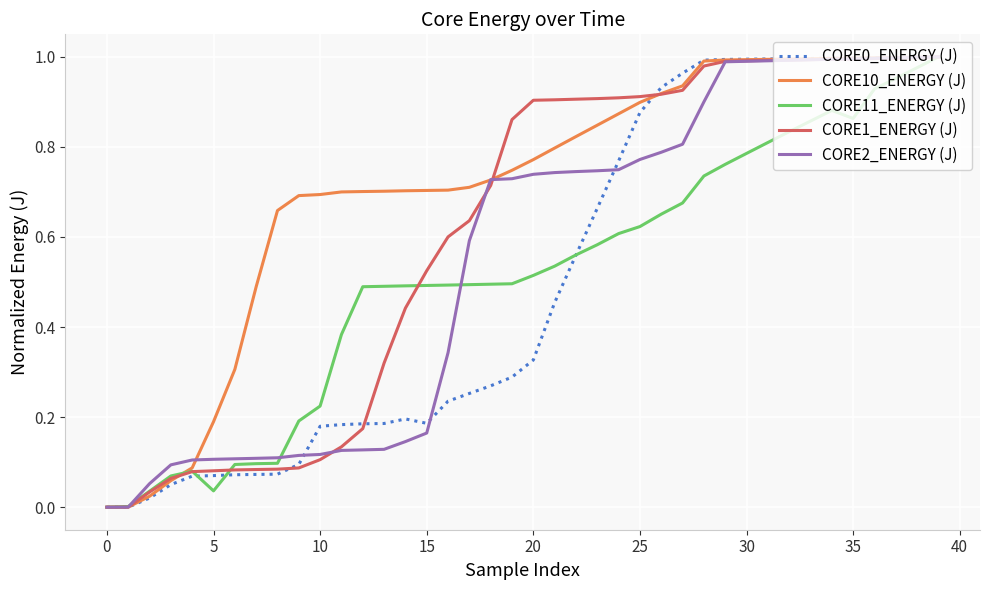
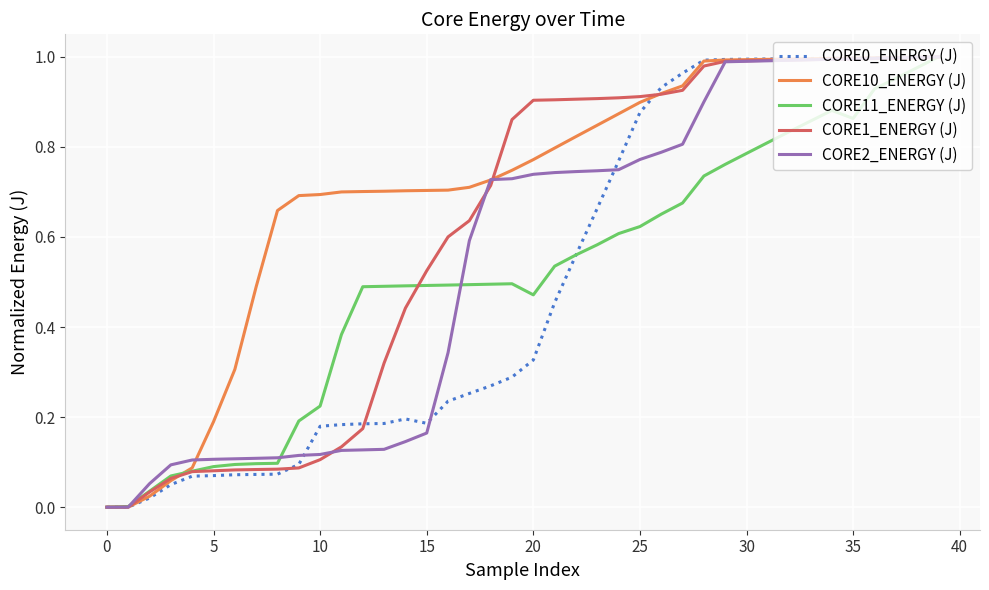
  {
    "CORE0_ENERGY (J)": {
      "5": 0.07,
      "10": 0.18,
      "15": 0.19,
      "20": 0.33,
      "25": 0.88
    },
    "CORE11_ENERGY (J)": {
-     "5": 0.04,
+     "5": 0.09,
      "10": 0.22,
      "15": 0.49,
-     "20": 0.51,
+     "20": 0.47,
      "25": 0.62,
      "30": 0.79
    },
    "CORE2_ENERGY (J)": {
      "5": 0.11,
      "10": 0.12,
      "15": 0.16,
      "20": 0.74,
      "25": 0.77
    }
  }
